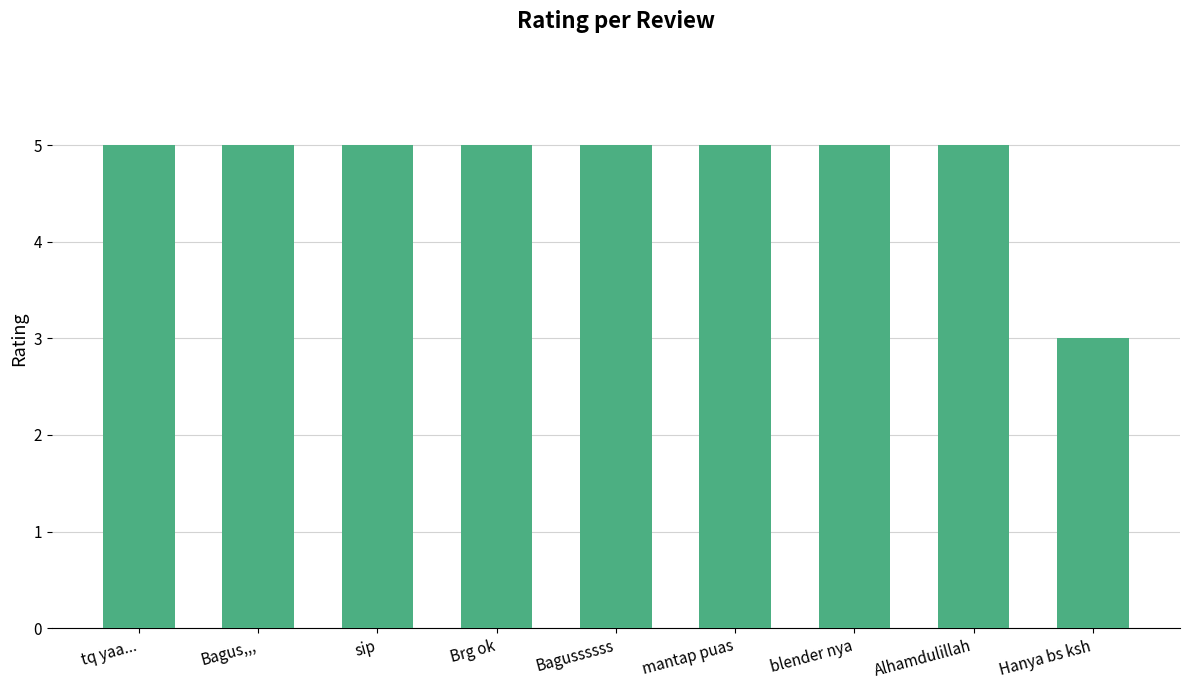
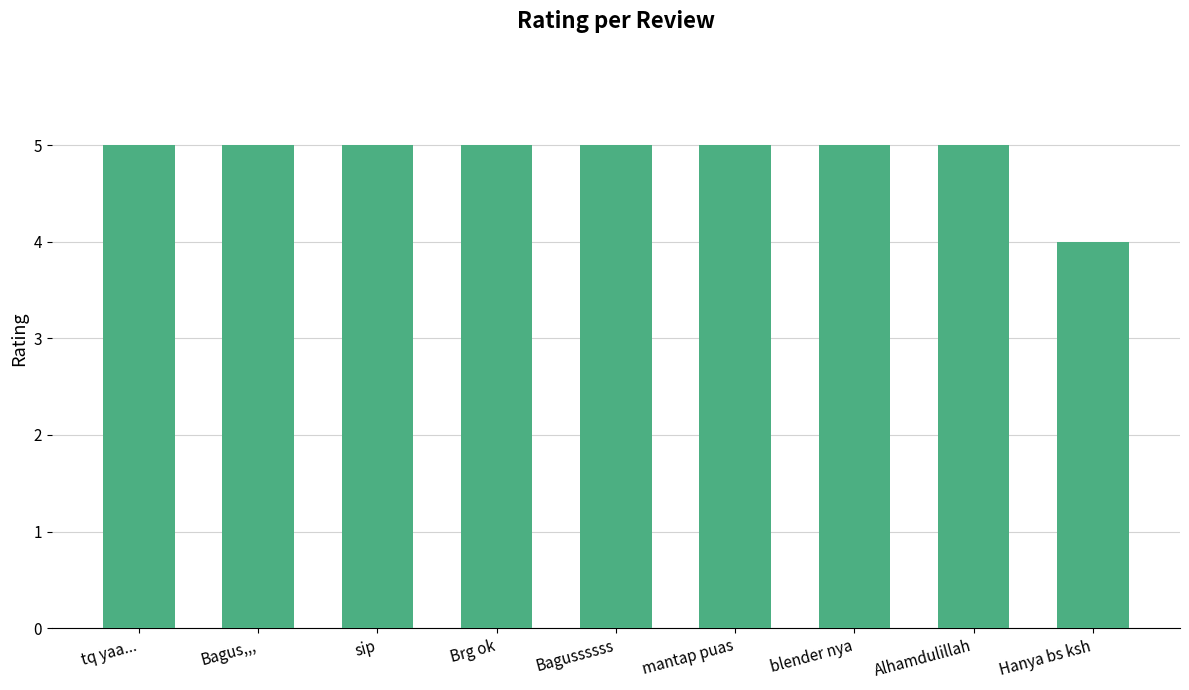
  {
    "tq yaa...": 5,
    "Bagus,,,": 5,
    "sip": 5,
    "Brg ok": 5,
    "Bagussssss": 5,
    "mantap puas": 5,
    "blender nya": 5,
    "Alhamdulillah": 5,
-   "Hanya bs ksh": 3
+   "Hanya bs ksh": 4
  }
